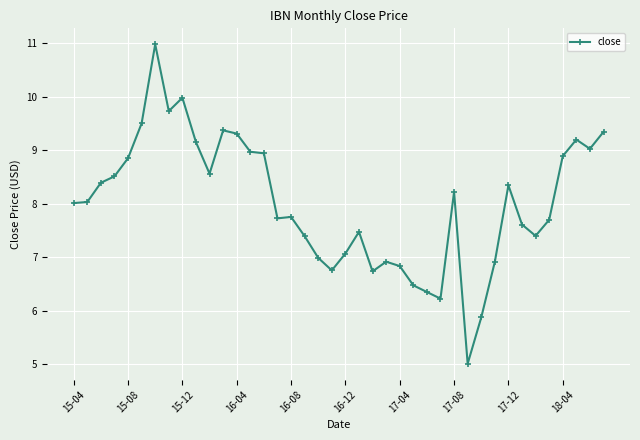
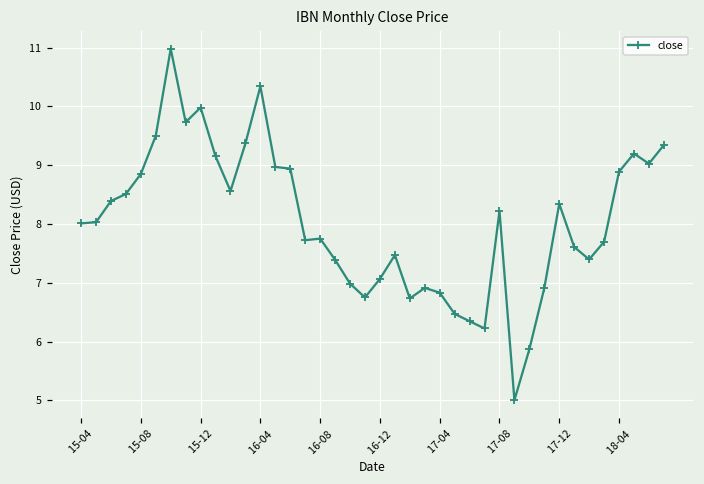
  {
    "15-04": 8.0,
    "15-08": 8.9,
    "15-12": 10.0,
-   "16-04": 9.3,
+   "16-04": 10.3,
    "16-08": 7.8,
    "16-12": 7.1,
    "17-04": 6.8,
    "17-08": 8.2,
    "17-12": 8.3,
    "18-04": 8.9
  }
